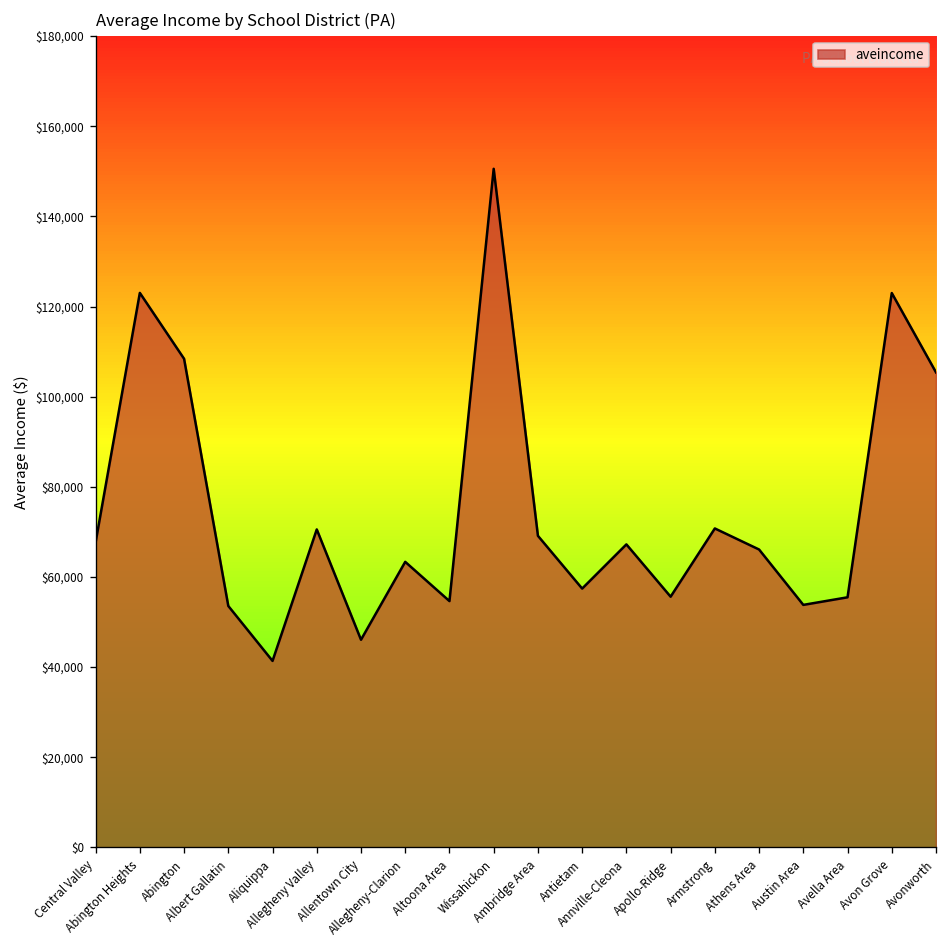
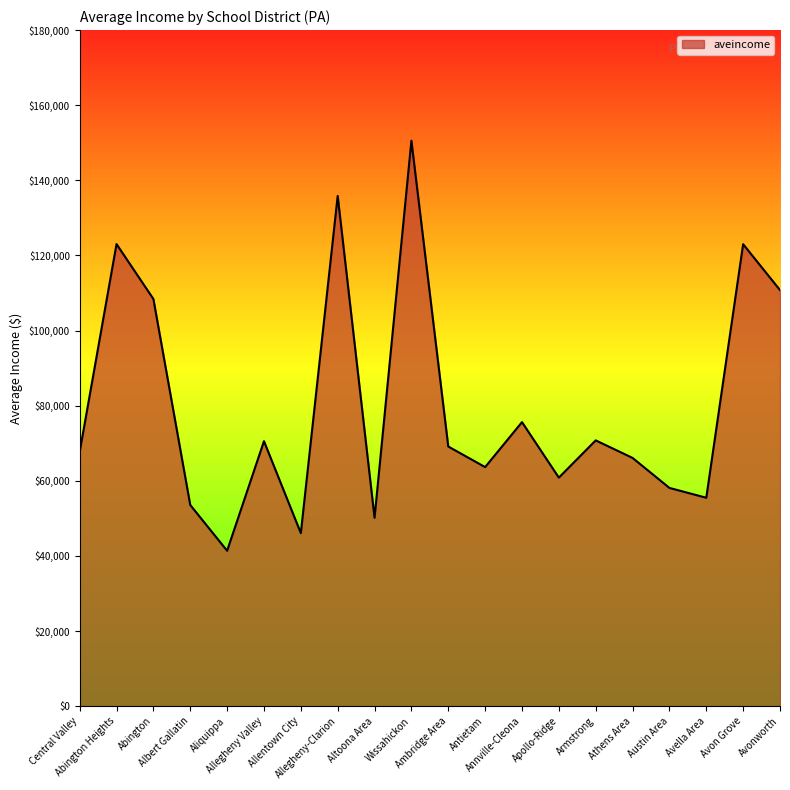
  {
    "Central Valley": "$68,000",
    "Abington Heights": "$123,000",
    "Abington": "$108,000",
    "Albert Gallatin": "$54,000",
    "Aliquippa": "$41,000",
    "Allegheny Valley": "$71,000",
    "Allentown City": "$46,000",
-   "Allegheny-Clarion": "$63,000",
-   "Altoona Area": "$55,000",
+   "Allegheny-Clarion": "$136,000",
+   "Altoona Area": "$50,000",
    "Wissahickon": "$151,000",
    "Ambridge Area": "$69,000",
-   "Antietam": "$57,000",
-   "Annville-Cleona": "$67,000",
-   "Apollo-Ridge": "$56,000",
+   "Antietam": "$64,000",
+   "Annville-Cleona": "$76,000",
+   "Apollo-Ridge": "$61,000",
    "Armstrong": "$71,000",
    "Athens Area": "$66,000",
-   "Austin Area": "$54,000",
+   "Austin Area": "$58,000",
    "Avella Area": "$55,000",
    "Avon Grove": "$123,000",
-   "Avonworth": "$105,000"
+   "Avonworth": "$111,000"
  }
